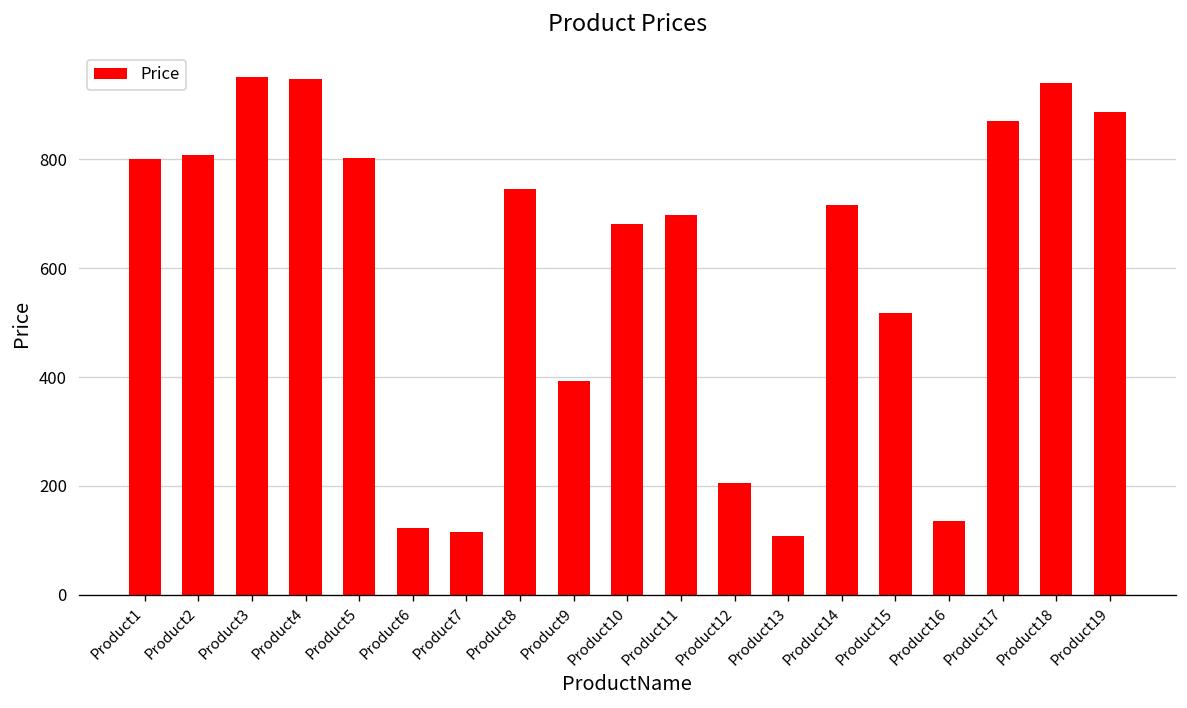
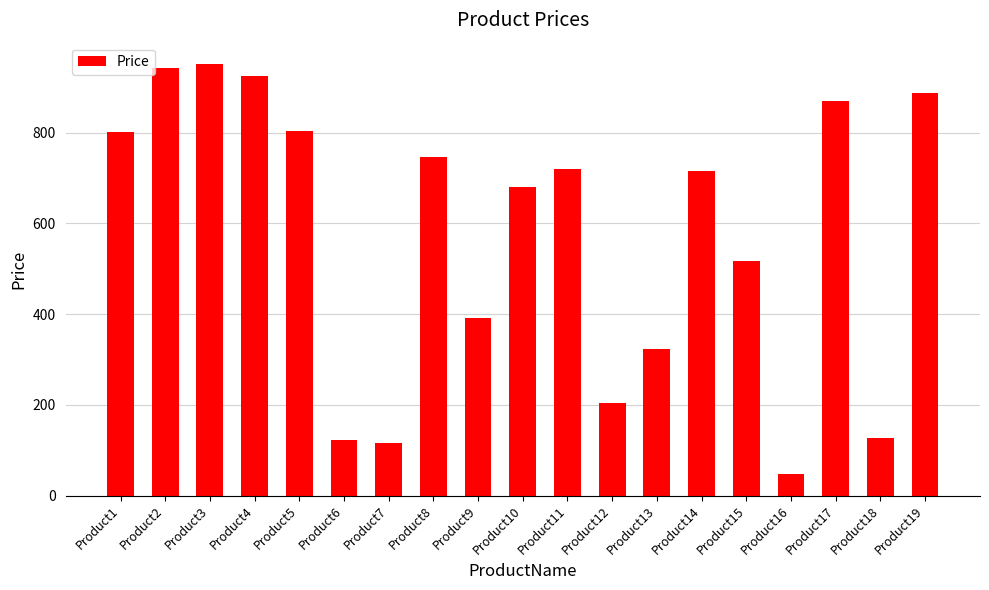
  {
    "Product1": 800,
-   "Product2": 810,
+   "Product2": 940,
    "Product3": 950,
-   "Product4": 950,
+   "Product4": 920,
    "Product5": 800,
    "Product6": 120,
    "Product7": 120,
    "Product8": 750,
    "Product9": 390,
    "Product10": 680,
-   "Product11": 700,
+   "Product11": 720,
    "Product12": 210,
-   "Product13": 110,
+   "Product13": 320,
    "Product14": 720,
    "Product15": 520,
-   "Product16": 140,
+   "Product16": 50,
    "Product17": 870,
-   "Product18": 940,
+   "Product18": 130,
    "Product19": 890
  }
